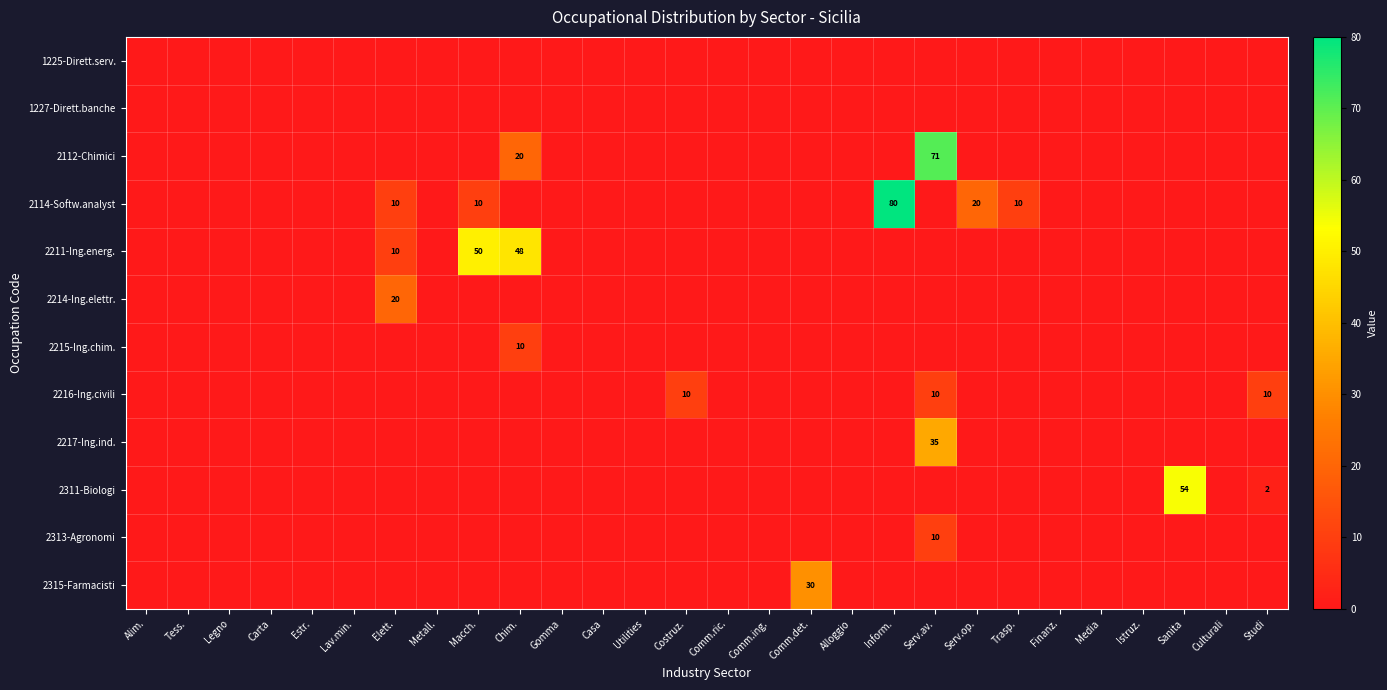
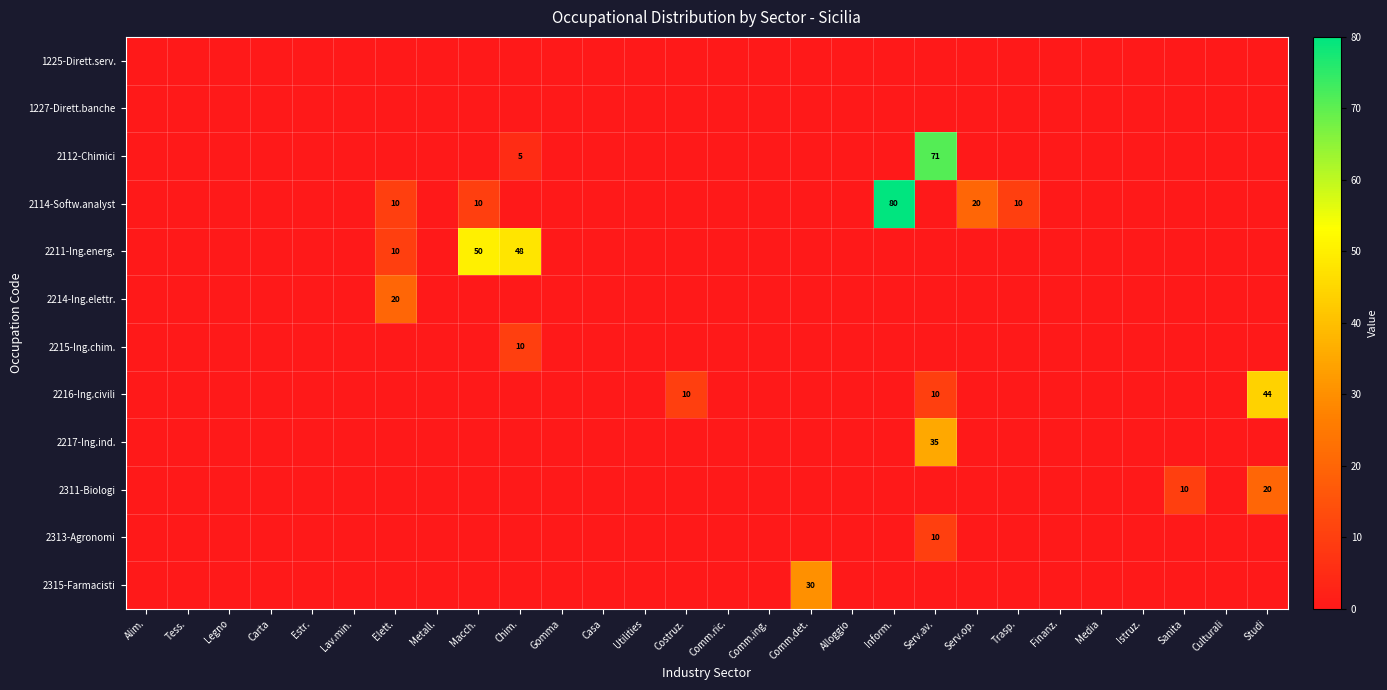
  {
    "2112-Chimici": {
-     "Chim.": 20,
+     "Chim.": 5,
      "Serv.av.": 71
    },
    "2114-Softw.analyst": {
      "Elett.": 10,
      "Macch.": 10,
      "Inform.": 80,
      "Serv.op.": 20,
      "Trasp.": 10
    },
    "2211-Ing.energ.": {
      "Elett.": 10,
      "Macch.": 50,
      "Chim.": 48
    },
    "2214-Ing.elettr.": {
      "Elett.": 20
    },
    "2215-Ing.chim.": {
      "Chim.": 10
    },
    "2216-Ing.civili": {
      "Costruz.": 10,
      "Serv.av.": 10,
-     "Studi": 10
+     "Studi": 44
    },
    "2217-Ing.ind.": {
      "Serv.av.": 35
    },
    "2311-Biologi": {
-     "Sanita": 54,
-     "Studi": 2
+     "Sanita": 10,
+     "Studi": 20
    },
    "2313-Agronomi": {
      "Serv.av.": 10
    },
    "2315-Farmacisti": {
      "Comm.det.": 30
    }
  }
